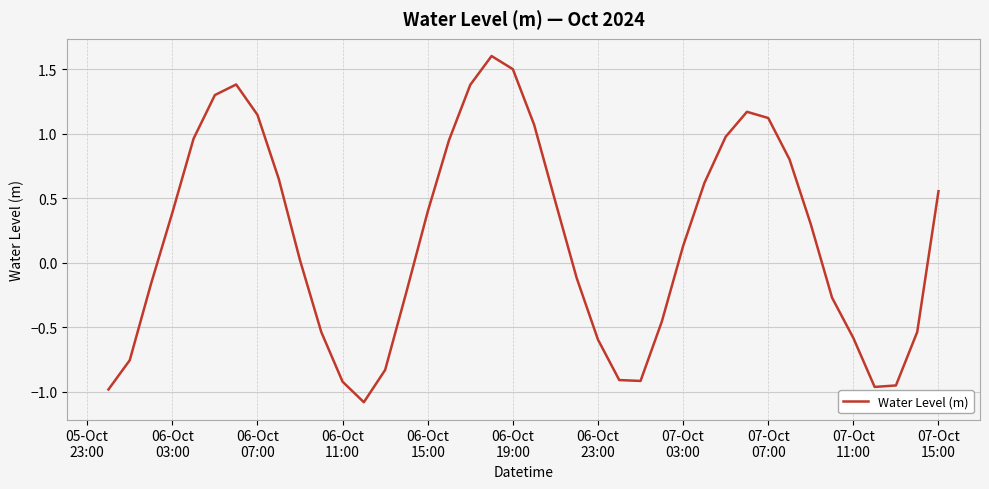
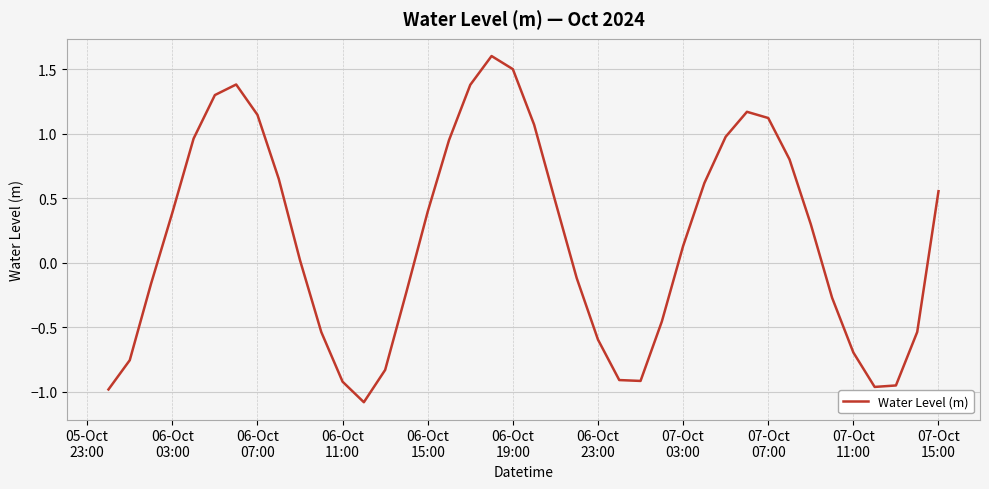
  {
    "06-Oct 03:00": 0.39,
    "06-Oct 07:00": 1.14,
    "06-Oct 11:00": -0.92,
    "06-Oct 15:00": 0.39,
    "06-Oct 19:00": 1.50,
    "06-Oct 23:00": -0.60,
    "07-Oct 03:00": 0.13,
    "07-Oct 07:00": 1.12,
-   "07-Oct 11:00": -0.58,
+   "07-Oct 11:00": -0.70,
    "07-Oct 15:00": 0.55
  }
